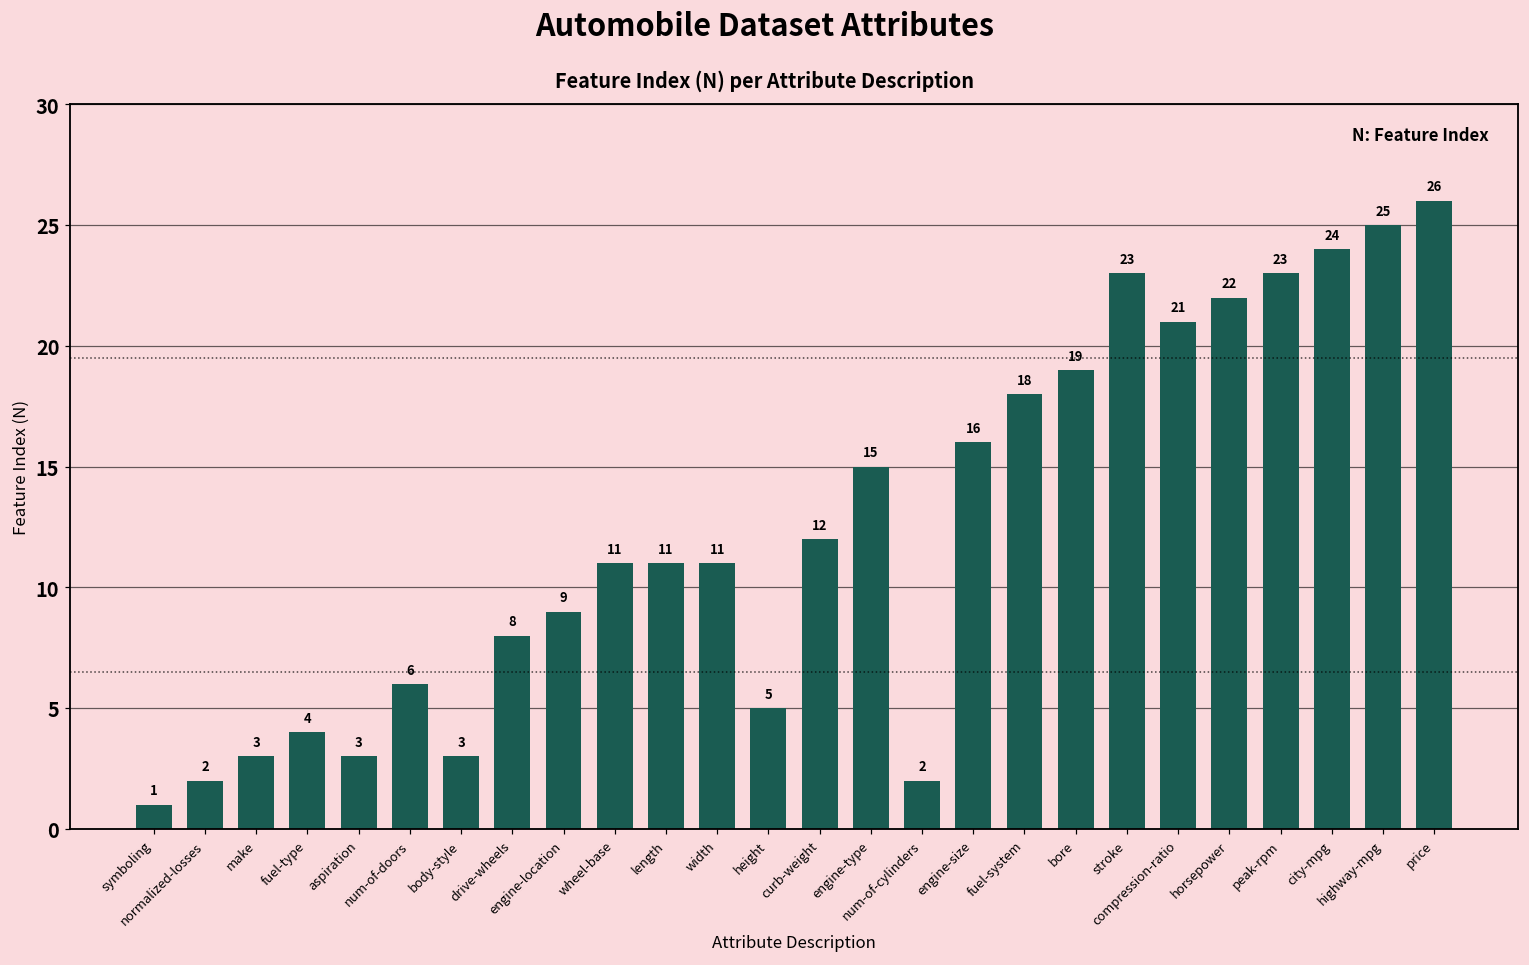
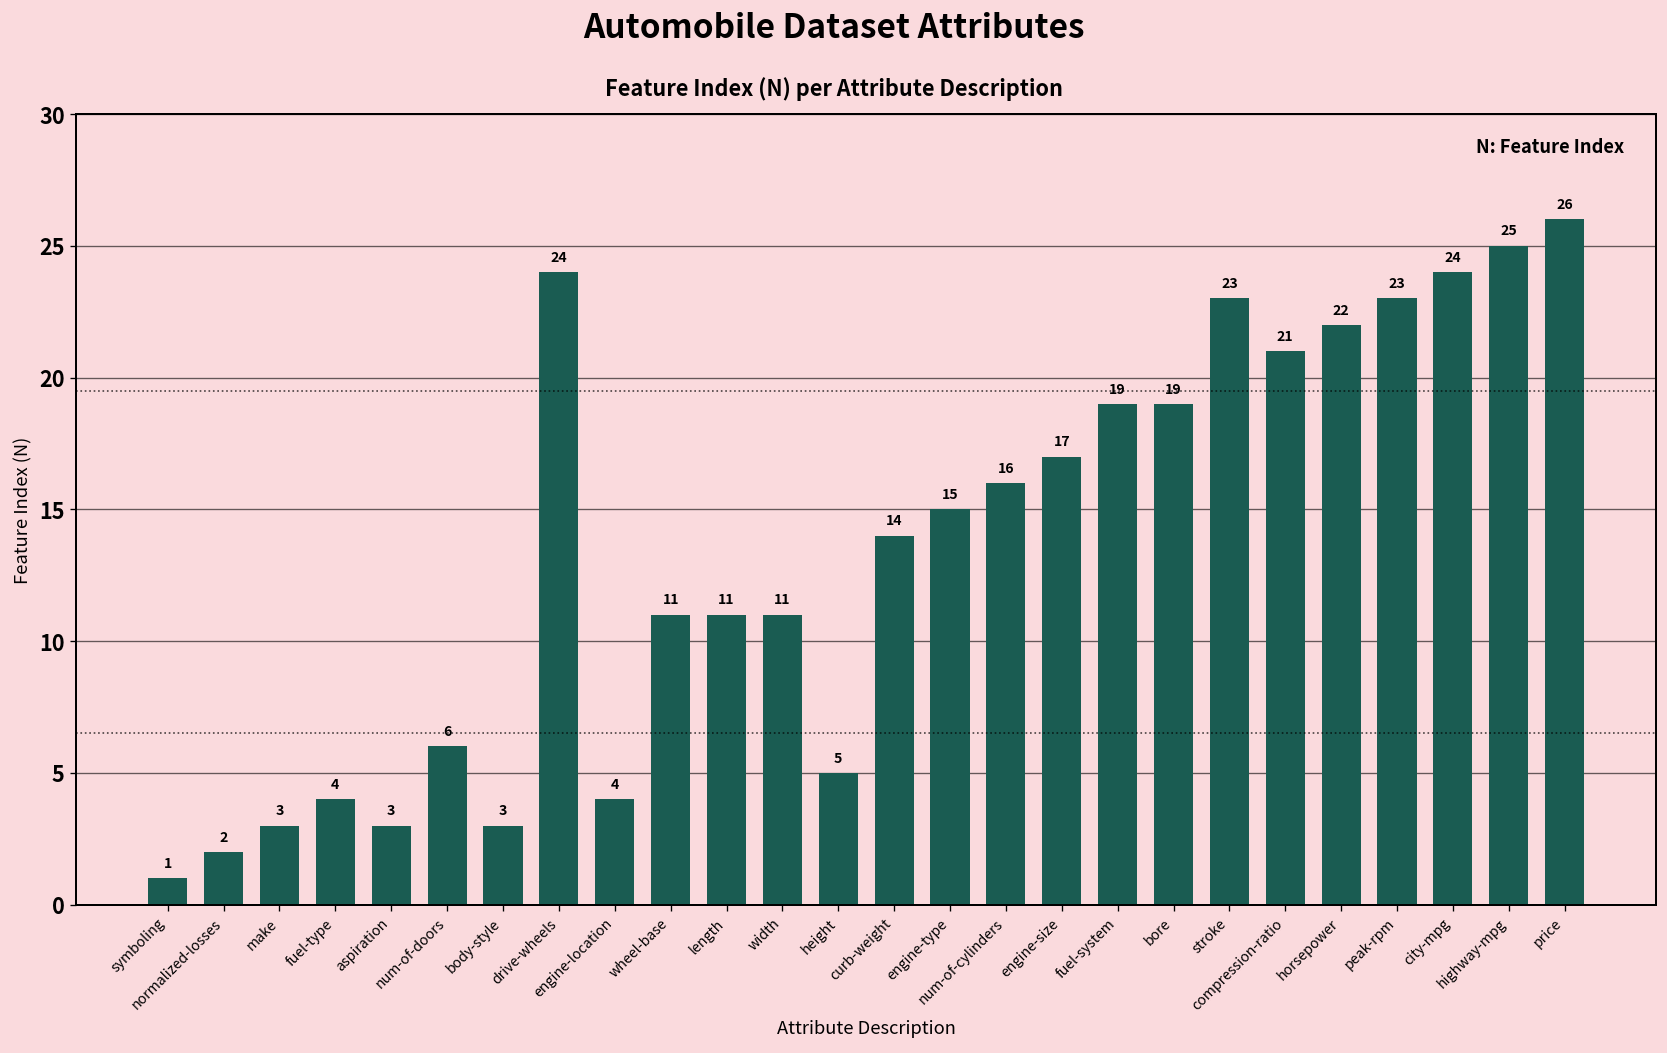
  {
    "symboling": 1,
    "normalized-losses": 2,
    "make": 3,
    "fuel-type": 4,
    "aspiration": 3,
    "num-of-doors": 6,
    "body-style": 3,
-   "drive-wheels": 8,
-   "engine-location": 9,
+   "drive-wheels": 24,
+   "engine-location": 4,
    "wheel-base": 11,
    "length": 11,
    "width": 11,
    "height": 5,
-   "curb-weight": 12,
+   "curb-weight": 14,
    "engine-type": 15,
-   "num-of-cylinders": 2,
-   "engine-size": 16,
-   "fuel-system": 18,
+   "num-of-cylinders": 16,
+   "engine-size": 17,
+   "fuel-system": 19,
    "bore": 19,
    "stroke": 23,
    "compression-ratio": 21,
    "horsepower": 22,
    "peak-rpm": 23,
    "city-mpg": 24,
    "highway-mpg": 25,
    "price": 26
  }
